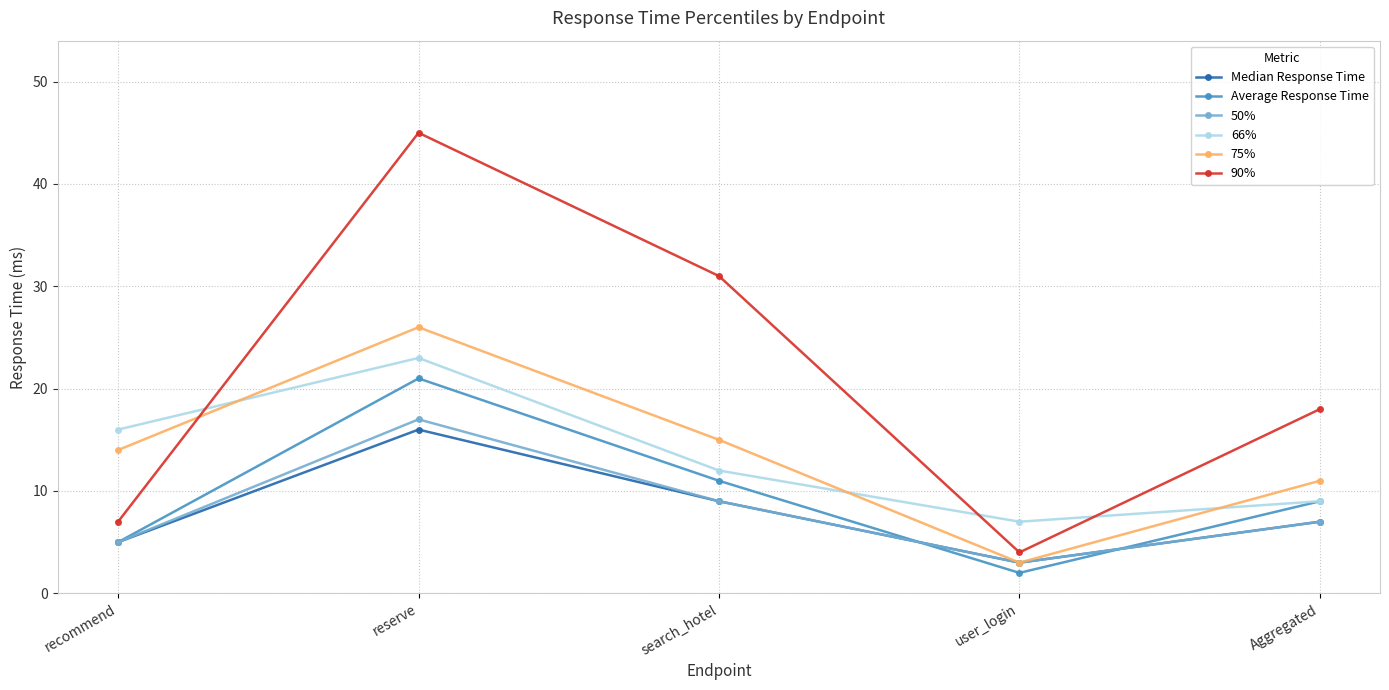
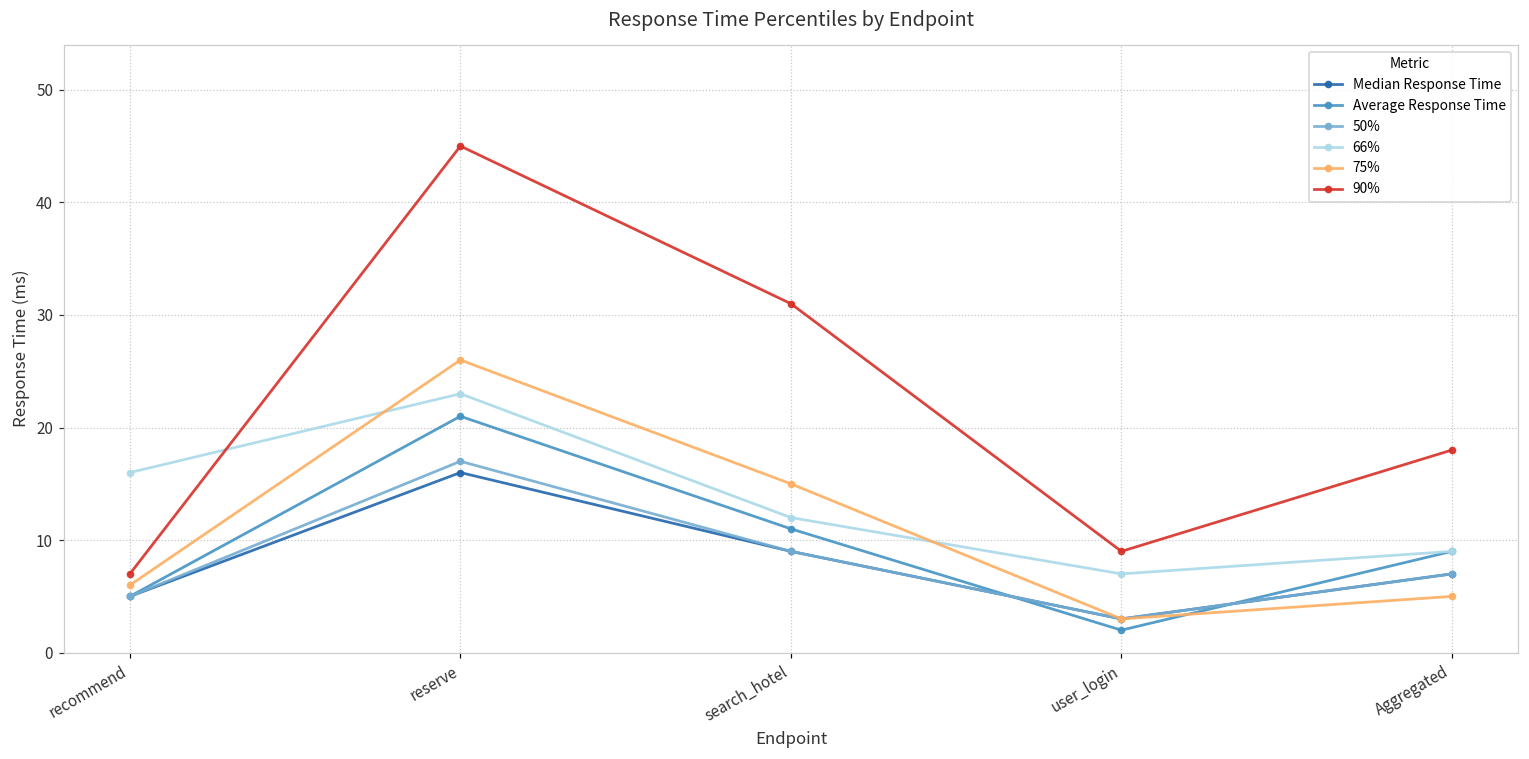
  {
    "Median Response Time": {
      "reserve": 16
    },
    "66%": {
      "recommend": 16,
      "reserve": 23,
      "search_hotel": 12,
      "user_login": 7
    },
    "75%": {
-     "recommend": 14,
+     "recommend": 6,
      "reserve": 26,
      "search_hotel": 15,
-     "Aggregated": 11
+     "Aggregated": 5
    },
    "90%": {
      "recommend": 7,
      "reserve": 45,
      "search_hotel": 31,
-     "user_login": 4,
+     "user_login": 9,
      "Aggregated": 18
    }
  }
